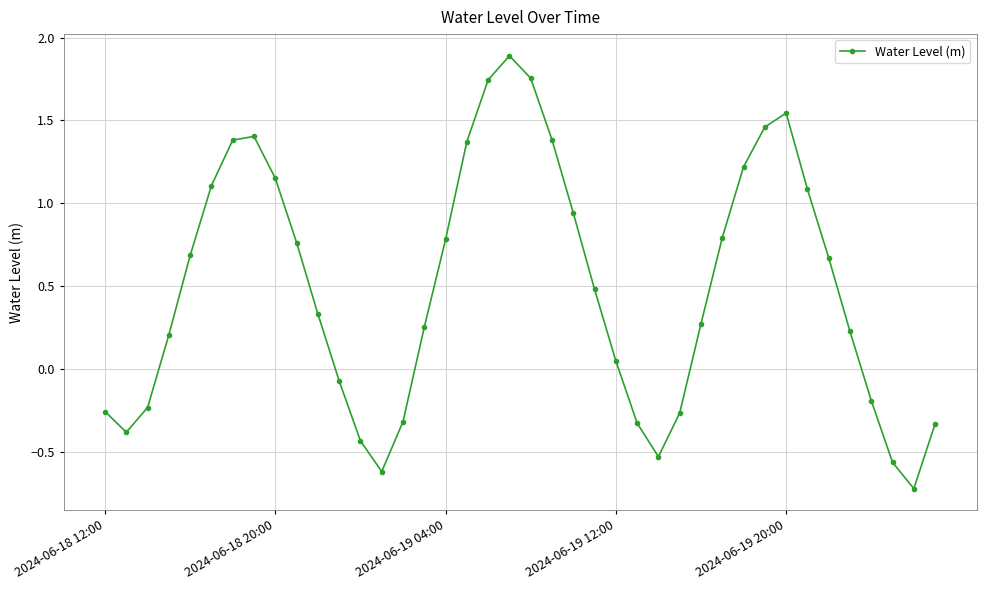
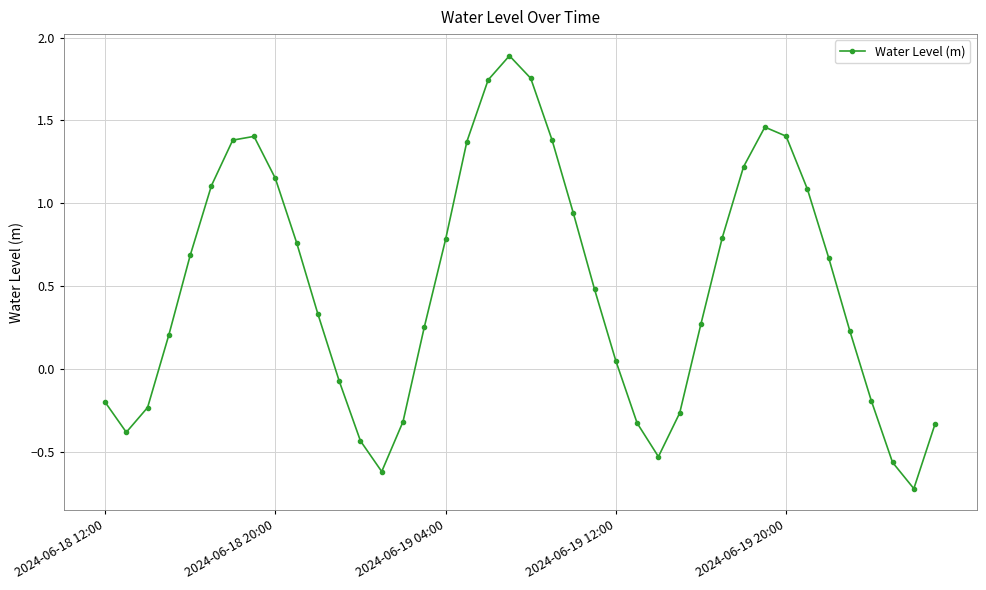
  {
-   "2024-06-18 12:00": -0.26,
+   "2024-06-18 12:00": -0.20,
    "2024-06-18 20:00": 1.15,
    "2024-06-19 04:00": 0.78,
    "2024-06-19 12:00": 0.05,
-   "2024-06-19 20:00": 1.54
+   "2024-06-19 20:00": 1.40
  }
